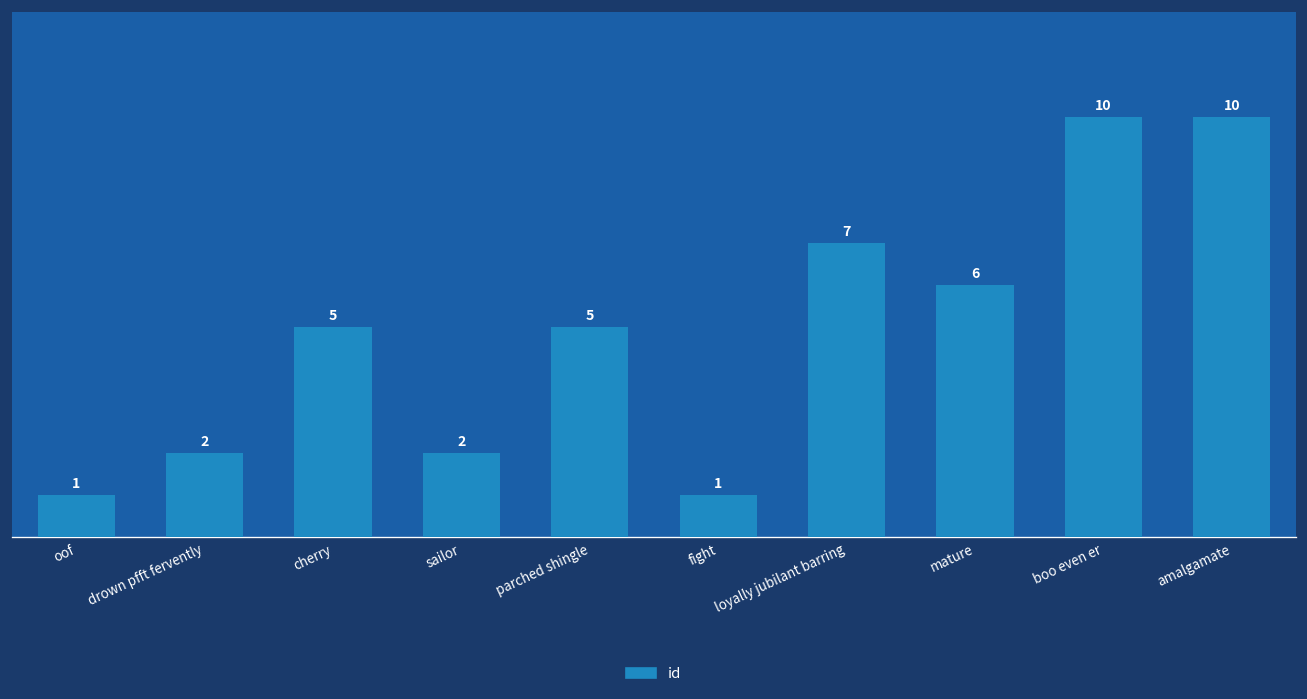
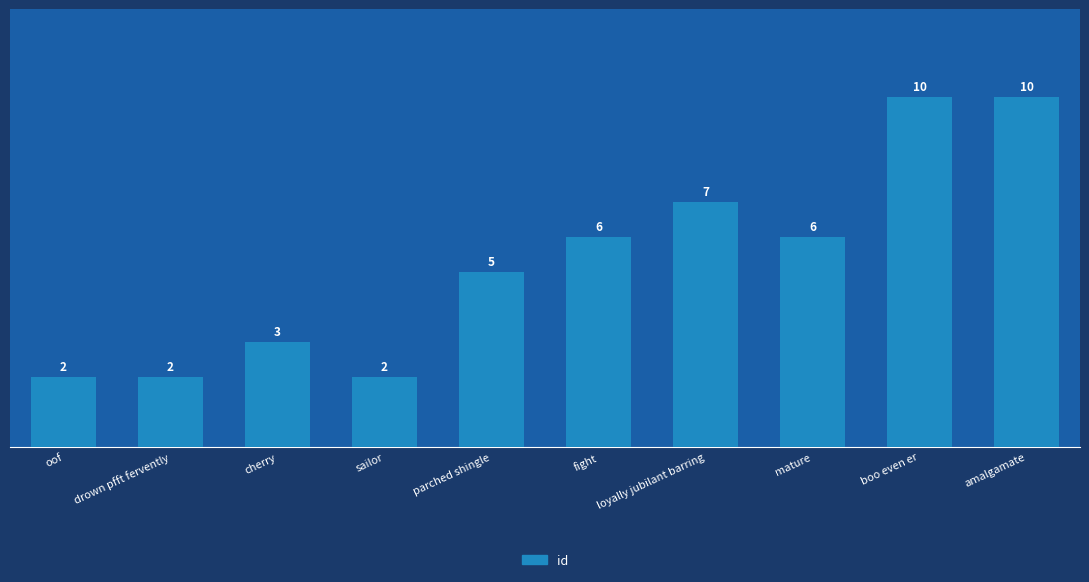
  {
-   "oof": 1,
+   "oof": 2,
    "drown pfft fervently": 2,
-   "cherry": 5,
+   "cherry": 3,
    "sailor": 2,
    "parched shingle": 5,
-   "fight": 1,
+   "fight": 6,
    "loyally jubilant barring": 7,
    "mature": 6,
    "boo even er": 10,
    "amalgamate": 10
  }
